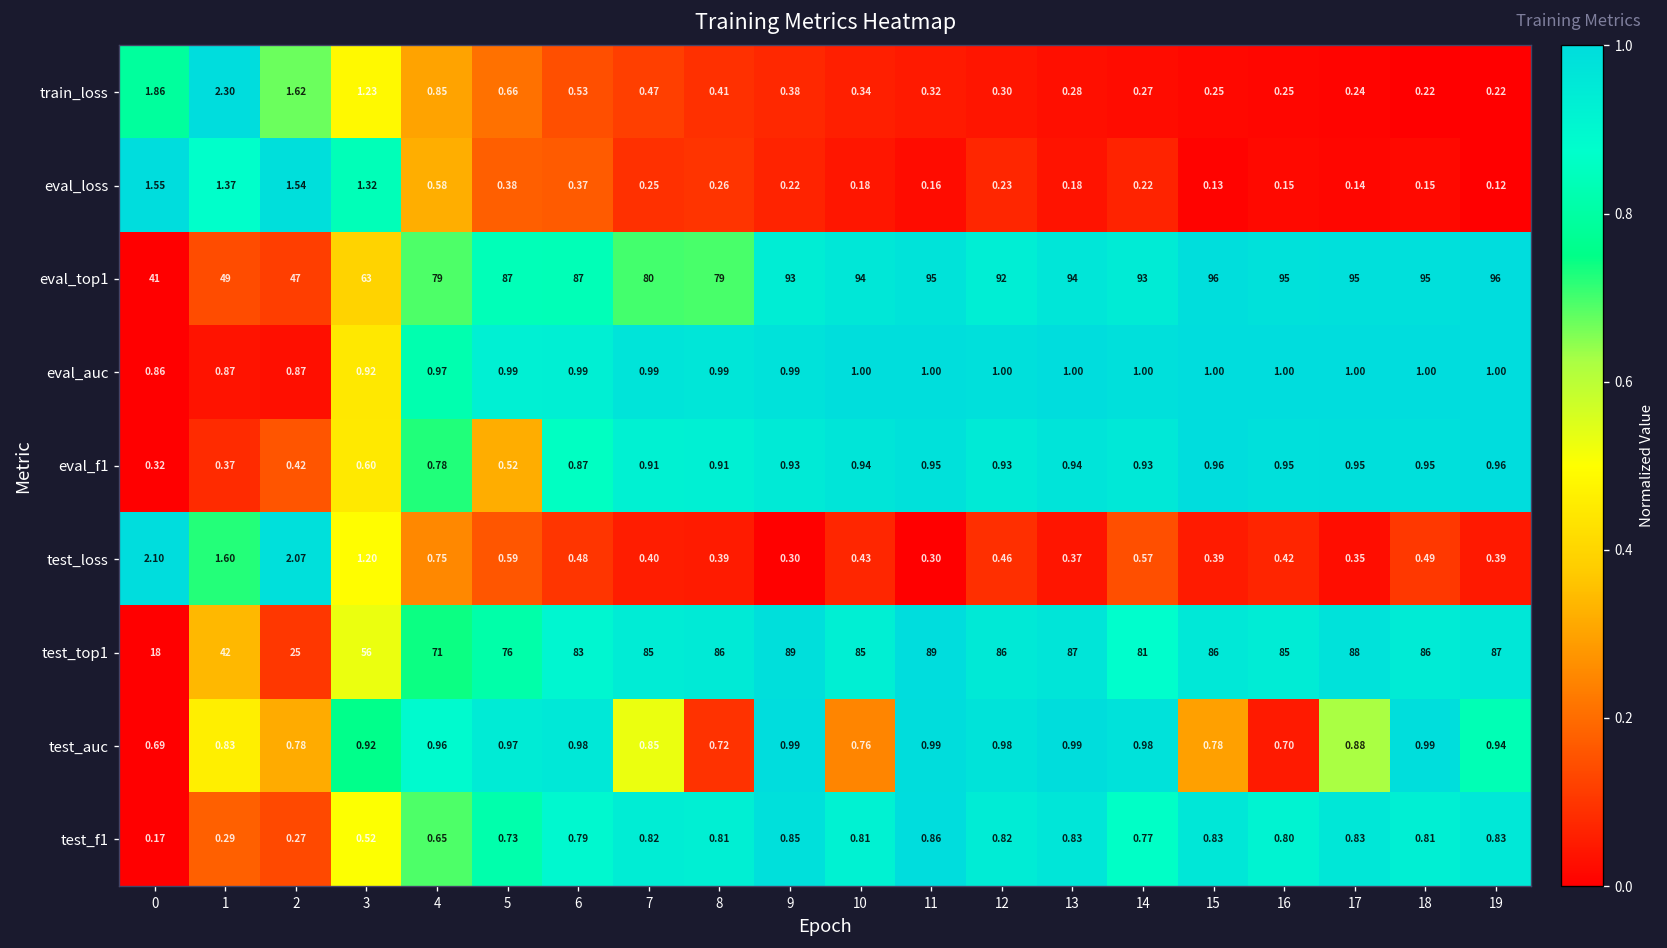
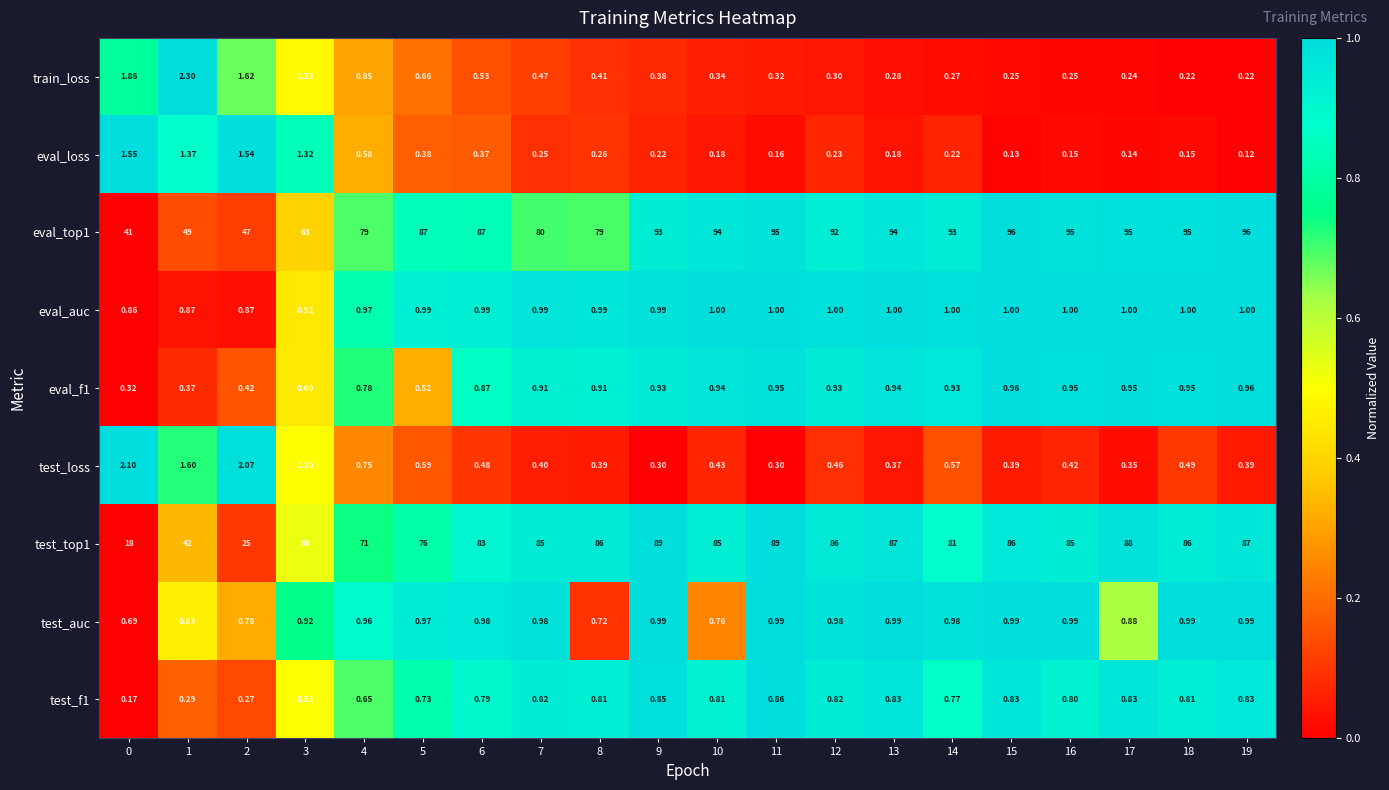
  {
    "train_loss": {
      "0": 1.86,
      "1": 2.30,
      "2": 1.62,
      "3": 1.23,
      "4": 0.85,
      "5": 0.66,
      "6": 0.53,
      "7": 0.47,
      "8": 0.41,
      "9": 0.38,
      "10": 0.34,
      "11": 0.32,
      "12": 0.30,
      "13": 0.28,
      "14": 0.27,
      "15": 0.25,
      "16": 0.25,
      "17": 0.24,
      "18": 0.22,
      "19": 0.22
    },
    "eval_loss": {
      "0": 1.55,
      "1": 1.37,
      "2": 1.54,
      "3": 1.32,
      "4": 0.58,
      "5": 0.38,
      "6": 0.37,
      "7": 0.25,
      "8": 0.26,
      "9": 0.22,
      "10": 0.18,
      "11": 0.16,
      "12": 0.23,
      "13": 0.18,
      "14": 0.22,
      "15": 0.13,
      "16": 0.15,
      "17": 0.14,
      "18": 0.15,
      "19": 0.12
    },
    "eval_top1": {
      "0": 41,
      "1": 49,
      "2": 47,
      "3": 63,
      "4": 79,
      "5": 87,
      "6": 87,
      "7": 80,
      "8": 79,
      "9": 93,
      "10": 94,
      "11": 95,
      "12": 92,
      "13": 94,
      "14": 93,
      "15": 96,
      "16": 95,
      "17": 95,
      "18": 95,
      "19": 96
    },
    "eval_auc": {
      "0": 0.86,
      "1": 0.87,
      "2": 0.87,
      "3": 0.92,
      "4": 0.97,
      "5": 0.99,
      "6": 0.99,
      "7": 0.99,
      "8": 0.99,
      "9": 0.99,
      "10": 1.00,
      "11": 1.00,
      "12": 1.00,
      "13": 1.00,
      "14": 1.00,
      "15": 1.00,
      "16": 1.00,
      "17": 1.00,
      "18": 1.00,
      "19": 1.00
    },
    "eval_f1": {
      "0": 0.32,
      "1": 0.37,
      "2": 0.42,
      "3": 0.60,
      "4": 0.78,
      "5": 0.52,
      "6": 0.87,
      "7": 0.91,
      "8": 0.91,
      "9": 0.93,
      "10": 0.94,
      "11": 0.95,
      "12": 0.93,
      "13": 0.94,
      "14": 0.93,
      "15": 0.96,
      "16": 0.95,
      "17": 0.95,
      "18": 0.95,
      "19": 0.96
    },
    "test_loss": {
      "0": 2.10,
      "1": 1.60,
      "2": 2.07,
      "3": 1.20,
      "4": 0.75,
      "5": 0.59,
      "6": 0.48,
      "7": 0.40,
      "8": 0.39,
      "9": 0.30,
      "10": 0.43,
      "11": 0.30,
      "12": 0.46,
      "13": 0.37,
      "14": 0.57,
      "15": 0.39,
      "16": 0.42,
      "17": 0.35,
      "18": 0.49,
      "19": 0.39
    },
    "test_top1": {
      "0": 18,
      "1": 42,
      "2": 25,
      "3": 56,
      "4": 71,
      "5": 76,
      "6": 83,
      "7": 85,
      "8": 86,
      "9": 89,
      "10": 85,
      "11": 89,
      "12": 86,
      "13": 87,
      "14": 81,
      "15": 86,
      "16": 85,
      "17": 88,
      "18": 86,
      "19": 87
    },
    "test_auc": {
      "0": 0.69,
      "1": 0.83,
      "2": 0.78,
      "3": 0.92,
      "4": 0.96,
      "5": 0.97,
      "6": 0.98,
-     "7": 0.85,
+     "7": 0.98,
      "8": 0.72,
      "9": 0.99,
      "10": 0.76,
      "11": 0.99,
      "12": 0.98,
      "13": 0.99,
      "14": 0.98,
-     "15": 0.78,
-     "16": 0.70,
+     "15": 0.99,
+     "16": 0.99,
      "17": 0.88,
      "18": 0.99,
-     "19": 0.94
+     "19": 0.99
    },
    "test_f1": {
      "0": 0.17,
      "1": 0.29,
      "2": 0.27,
      "3": 0.52,
      "4": 0.65,
      "5": 0.73,
      "6": 0.79,
      "7": 0.82,
      "8": 0.81,
      "9": 0.85,
      "10": 0.81,
      "11": 0.86,
      "12": 0.82,
      "13": 0.83,
      "14": 0.77,
      "15": 0.83,
      "16": 0.80,
      "17": 0.83,
      "18": 0.81,
      "19": 0.83
    }
  }
